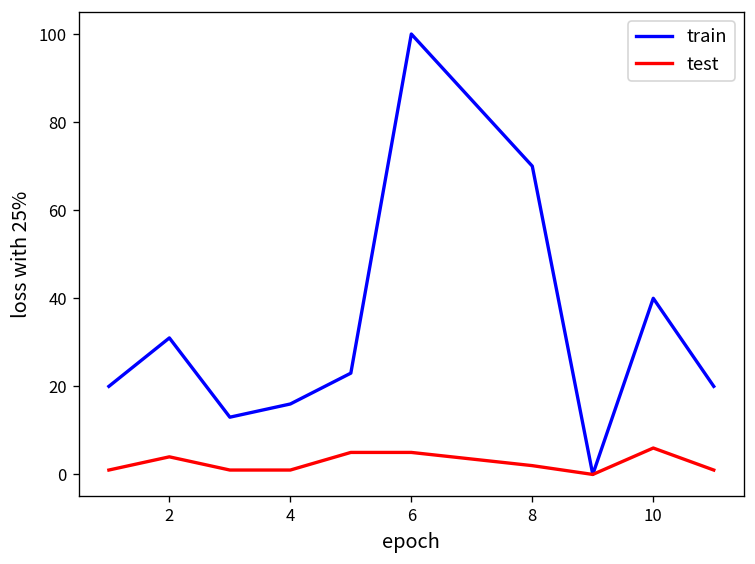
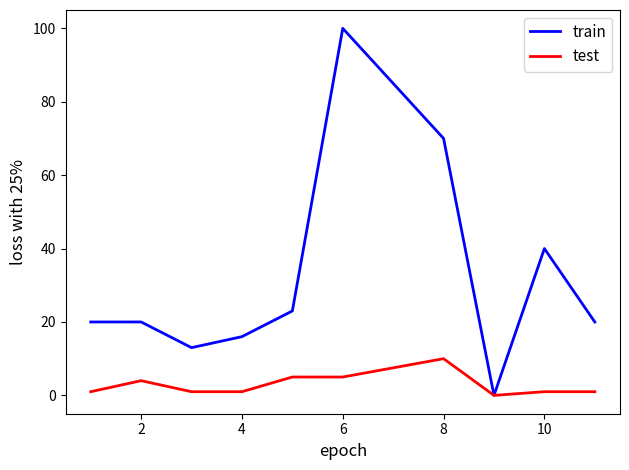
  {
    "train": {
-     "2": 31,
+     "2": 20,
      "4": 16,
      "6": 100,
      "8": 70,
      "10": 40
    },
    "test": {
      "2": 4,
      "4": 1,
      "6": 5,
-     "8": 2,
-     "10": 6
+     "8": 10,
+     "10": 1
    }
  }
